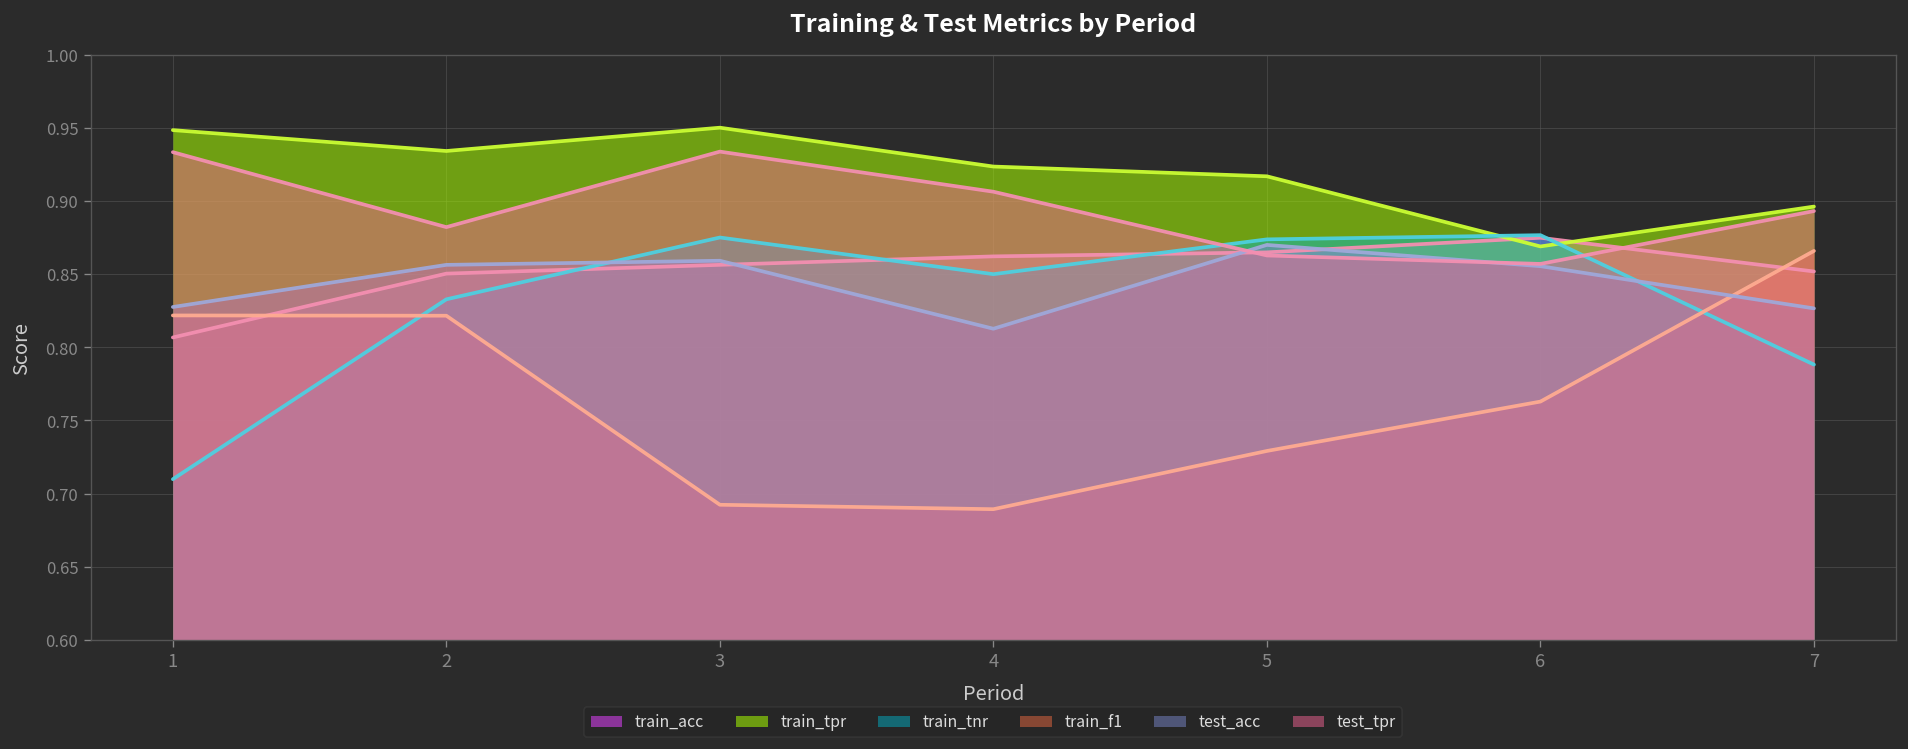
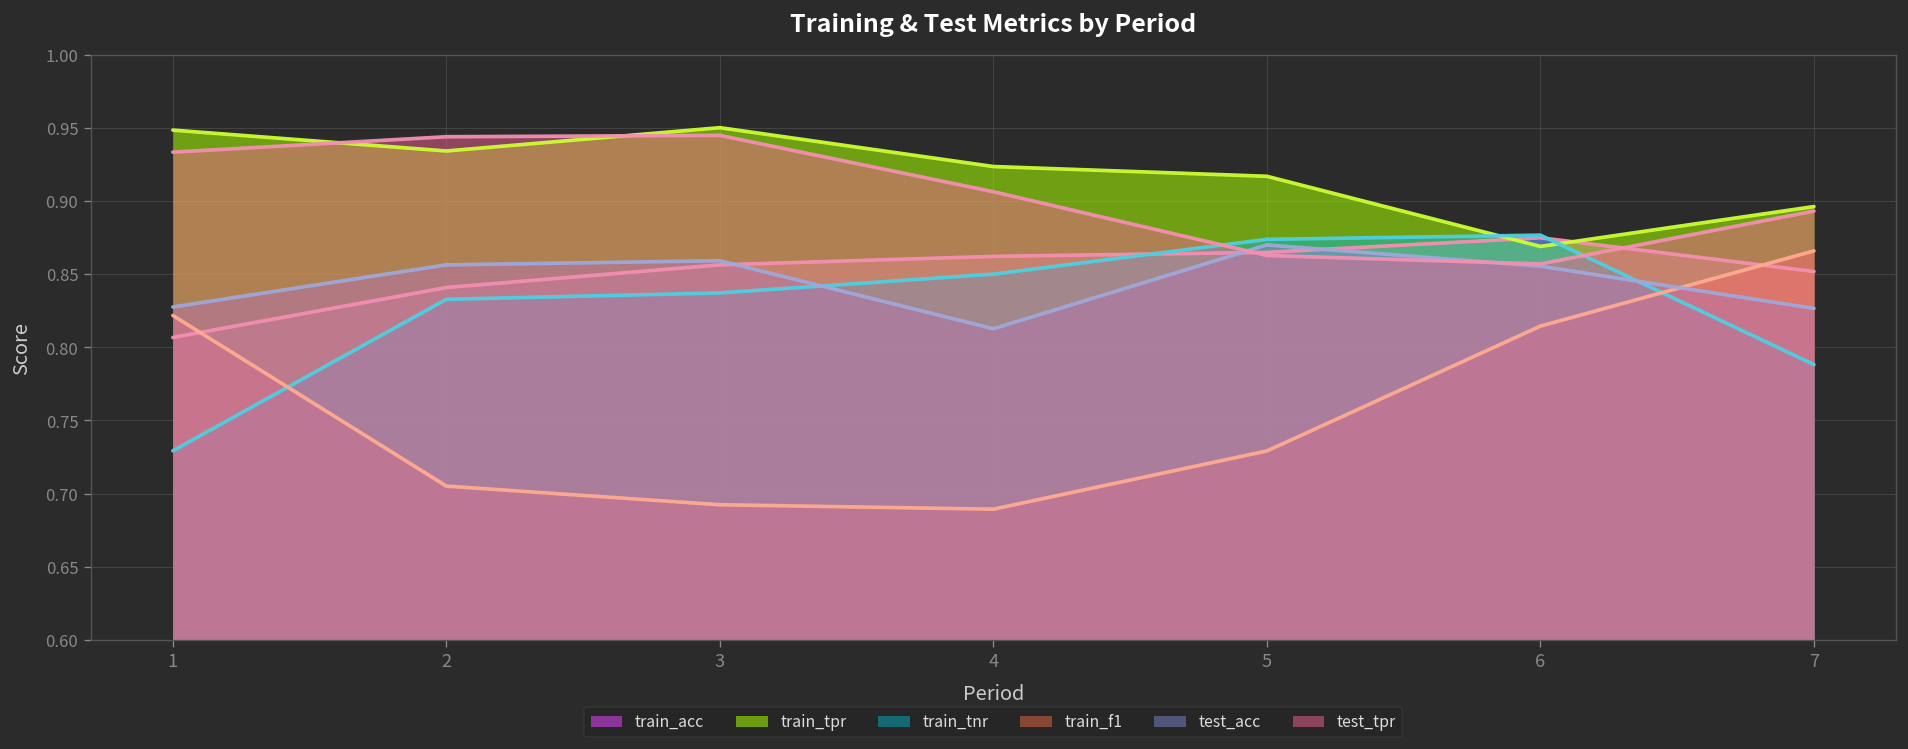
  {
    "train_acc": {
      "1": 0.807,
-     "2": 0.851,
+     "2": 0.841,
      "3": 0.856,
      "4": 0.862,
      "5": 0.865,
      "7": 0.852
    },
    "train_tpr": {
      "1": 0.949,
      "2": 0.934,
      "3": 0.950,
      "4": 0.924,
      "5": 0.917,
      "6": 0.869,
      "7": 0.896
    },
    "train_tnr": {
-     "1": 0.710,
+     "1": 0.729,
      "2": 0.833,
-     "3": 0.875,
+     "3": 0.837,
      "4": 0.850,
      "5": 0.874,
      "7": 0.788
    },
    "train_f1": {
      "1": 0.822,
-     "2": 0.822,
+     "2": 0.705,
      "3": 0.692,
      "4": 0.689,
      "5": 0.729,
-     "6": 0.763,
+     "6": 0.815,
      "7": 0.866
    },
    "test_acc": {
      "1": 0.828,
      "2": 0.856,
      "3": 0.859,
      "4": 0.813,
      "5": 0.870,
      "7": 0.827
    },
    "test_tpr": {
      "1": 0.934,
-     "2": 0.882,
-     "3": 0.934,
+     "2": 0.944,
+     "3": 0.945,
      "4": 0.907,
      "5": 0.863,
      "7": 0.893
    }
  }
